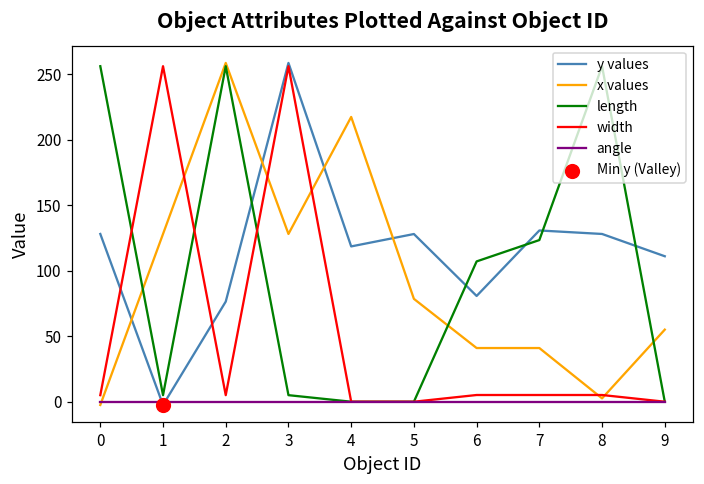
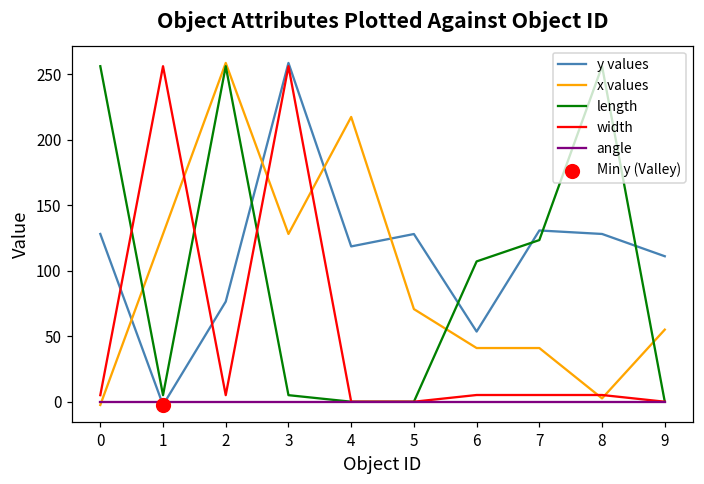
  {
    "y values": {
      "0": 128,
      "2": 76,
      "3": 259,
      "4": 119,
      "5": 128,
-     "6": 81,
+     "6": 54,
      "7": 131,
      "8": 128,
      "9": 111
    },
    "x values": {
      "0": -3,
      "1": 128,
      "2": 259,
      "3": 128,
      "4": 217,
-     "5": 78,
+     "5": 71,
      "6": 41,
      "7": 41,
      "8": 3,
      "9": 55
    },
    "length": {
      "0": 256,
      "1": 5,
      "2": 256,
      "3": 5,
      "6": 107,
      "7": 123
    },
    "angle": {
      "0": 0,
      "1": 0,
      "2": 0,
      "3": 0,
      "6": 0,
      "7": 0,
      "8": 0
    }
  }
